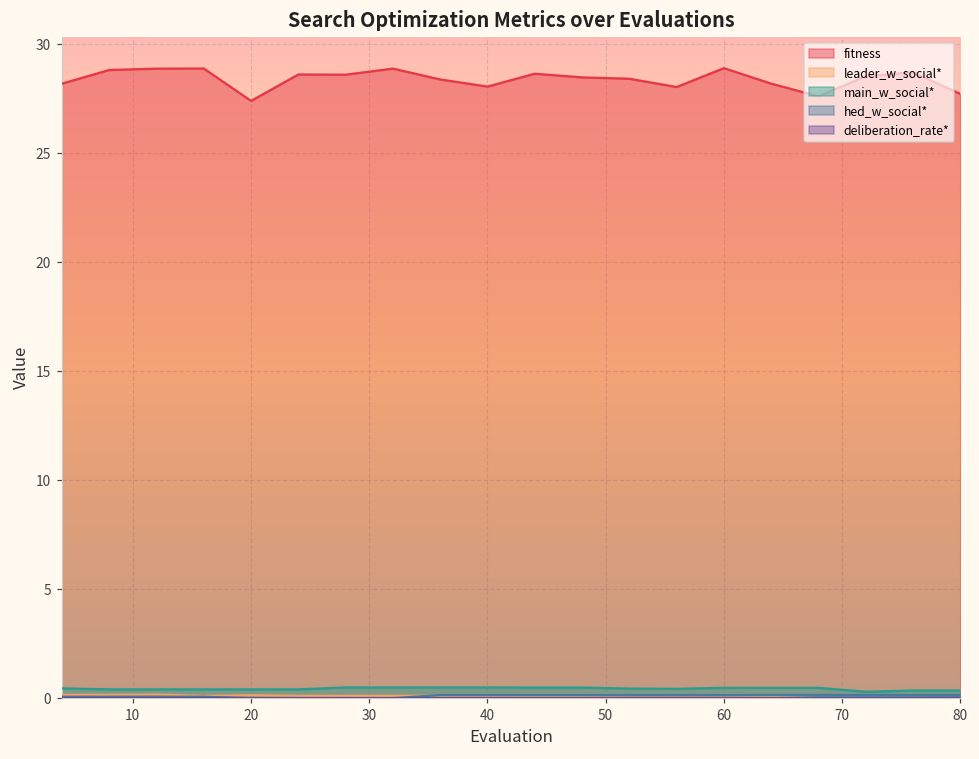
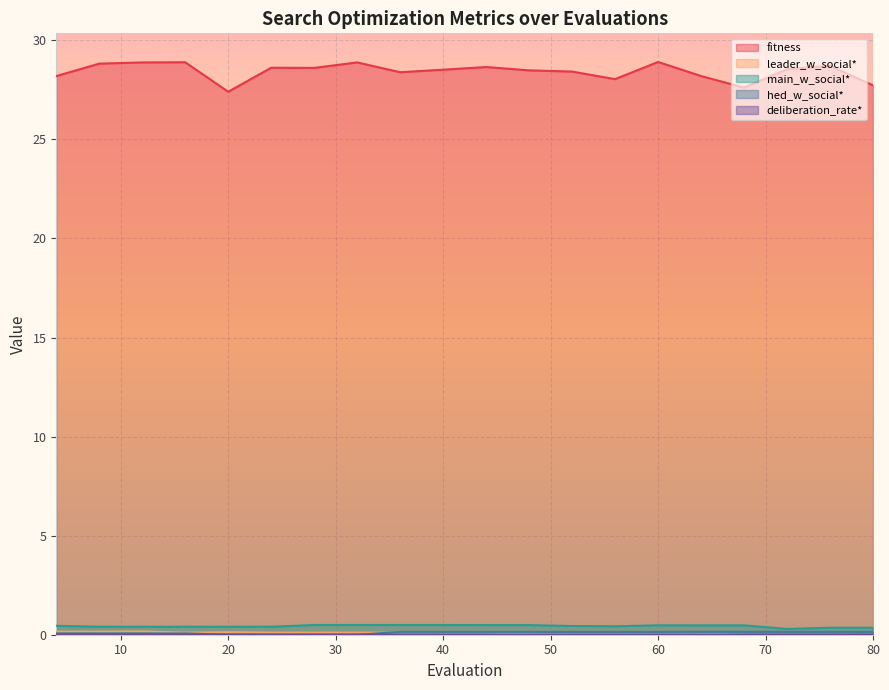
  {
    "fitness": {
      "20": 27.4,
-     "40": 28.1,
+     "40": 28.5,
      "60": 28.9,
      "80": 27.7
    }
  }
